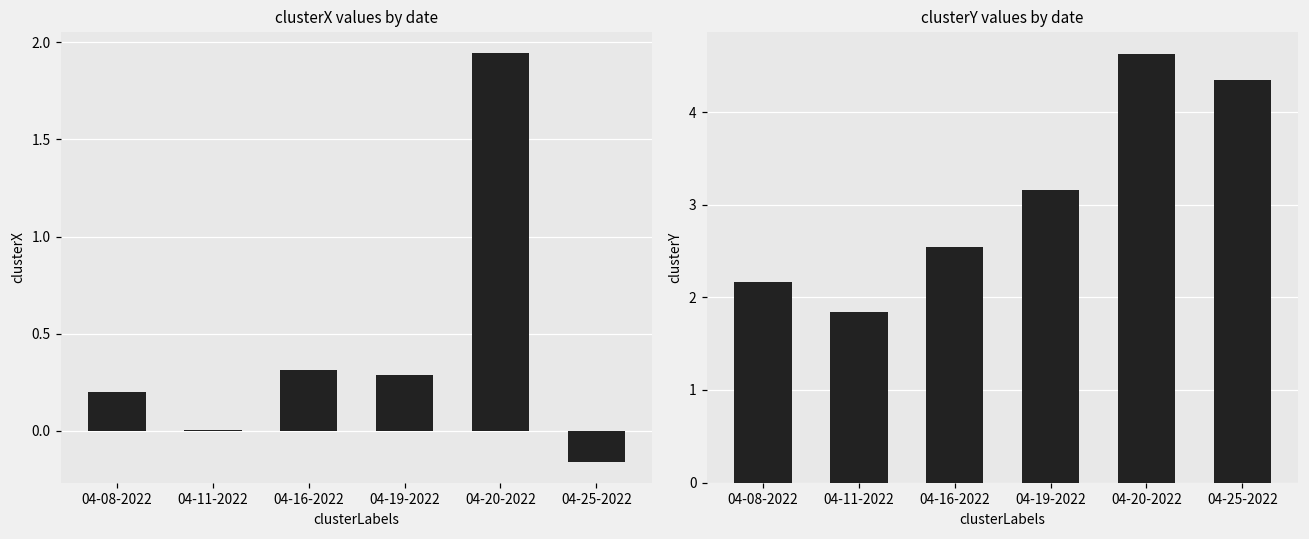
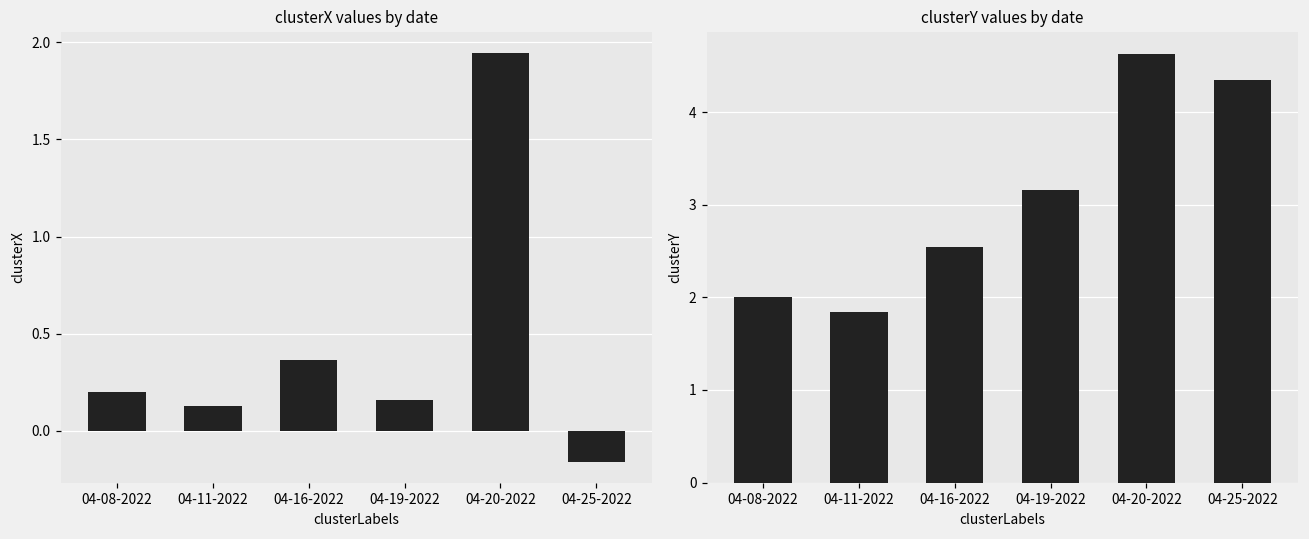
  {
    "clusterX values by date": {
      "04-08-2022": 0.20,
-     "04-11-2022": 0.01,
-     "04-16-2022": 0.31,
-     "04-19-2022": 0.29,
+     "04-11-2022": 0.13,
+     "04-16-2022": 0.37,
+     "04-19-2022": 0.16,
      "04-20-2022": 1.95,
      "04-25-2022": -0.16
    },
    "clusterY values by date": {
-     "04-08-2022": 2.2,
+     "04-08-2022": 2.0,
      "04-11-2022": 1.8,
      "04-16-2022": 2.5,
      "04-19-2022": 3.2,
      "04-20-2022": 4.6,
      "04-25-2022": 4.3
    }
  }
